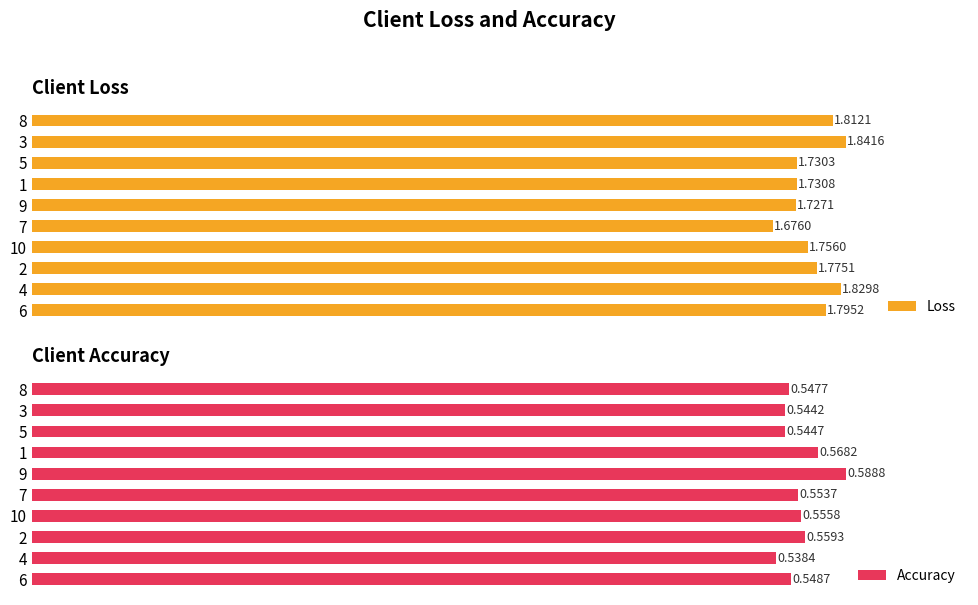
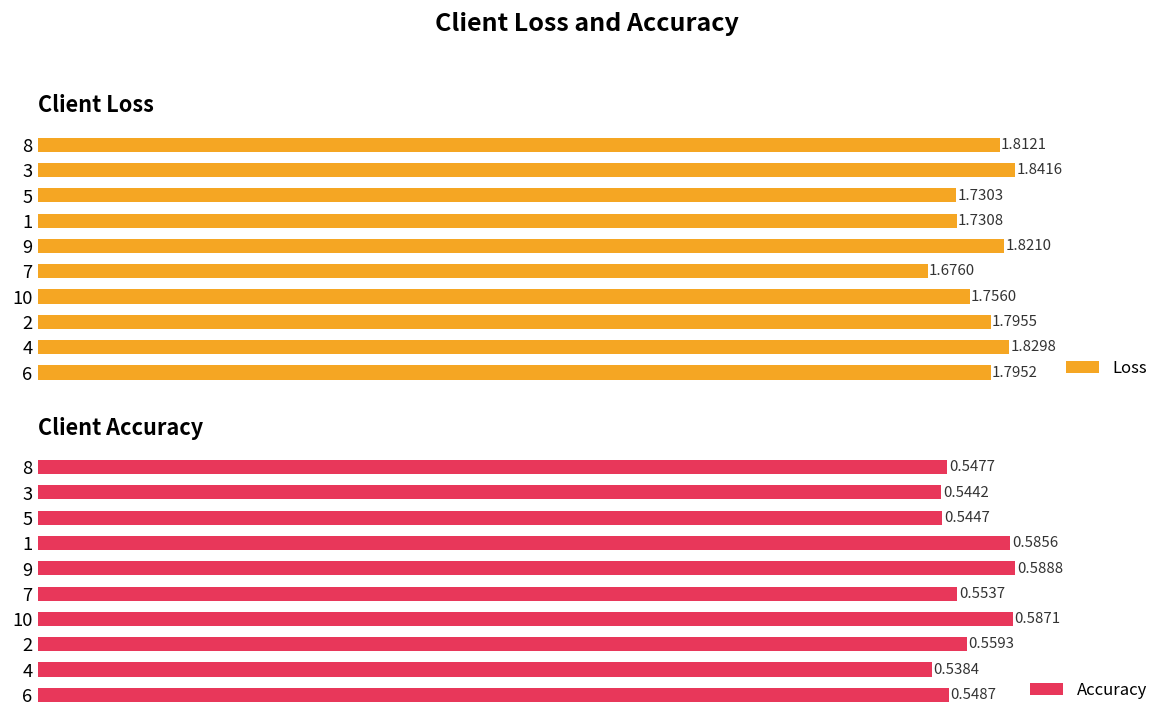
  {
    "Client Loss": {
      "8": 1.8121,
      "3": 1.8416,
      "5": 1.7303,
      "1": 1.7308,
-     "9": 1.7271,
+     "9": 1.8210,
      "7": 1.6760,
      "10": 1.7560,
-     "2": 1.7751,
+     "2": 1.7955,
      "4": 1.8298,
      "6": 1.7952
    },
    "Client Accuracy": {
      "8": 0.5477,
      "3": 0.5442,
      "5": 0.5447,
-     "1": 0.5682,
+     "1": 0.5856,
      "9": 0.5888,
      "7": 0.5537,
-     "10": 0.5558,
+     "10": 0.5871,
      "2": 0.5593,
      "4": 0.5384,
      "6": 0.5487
    }
  }
